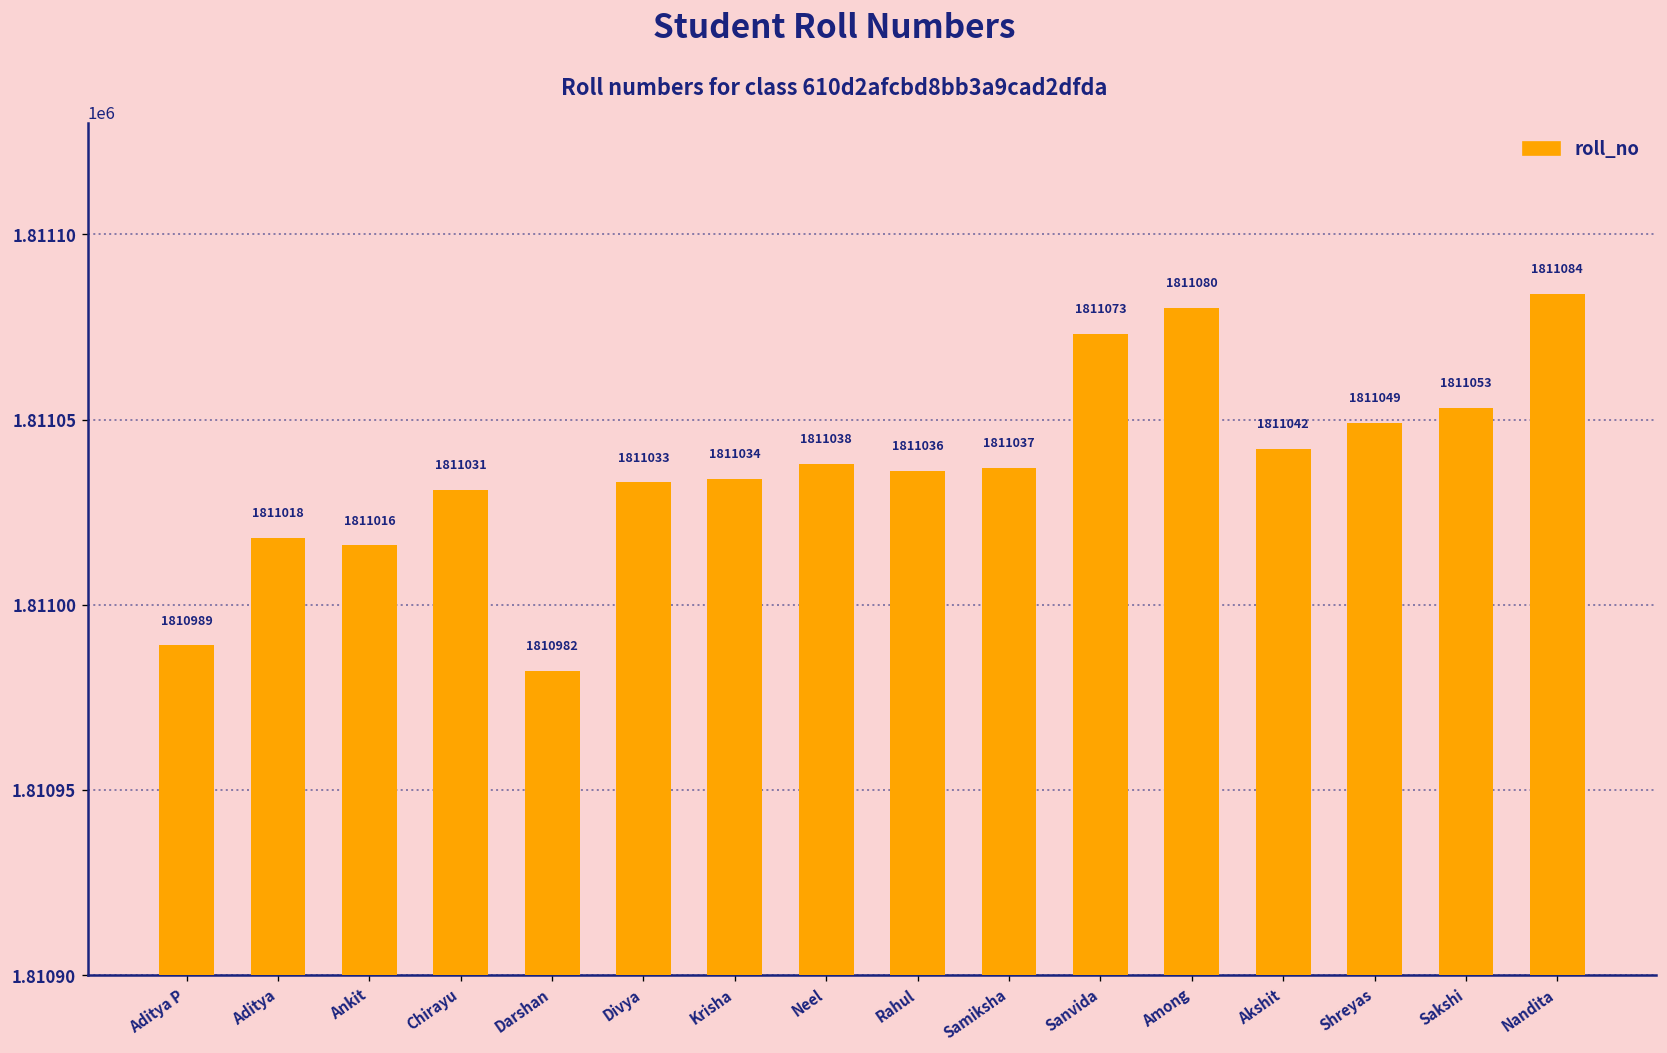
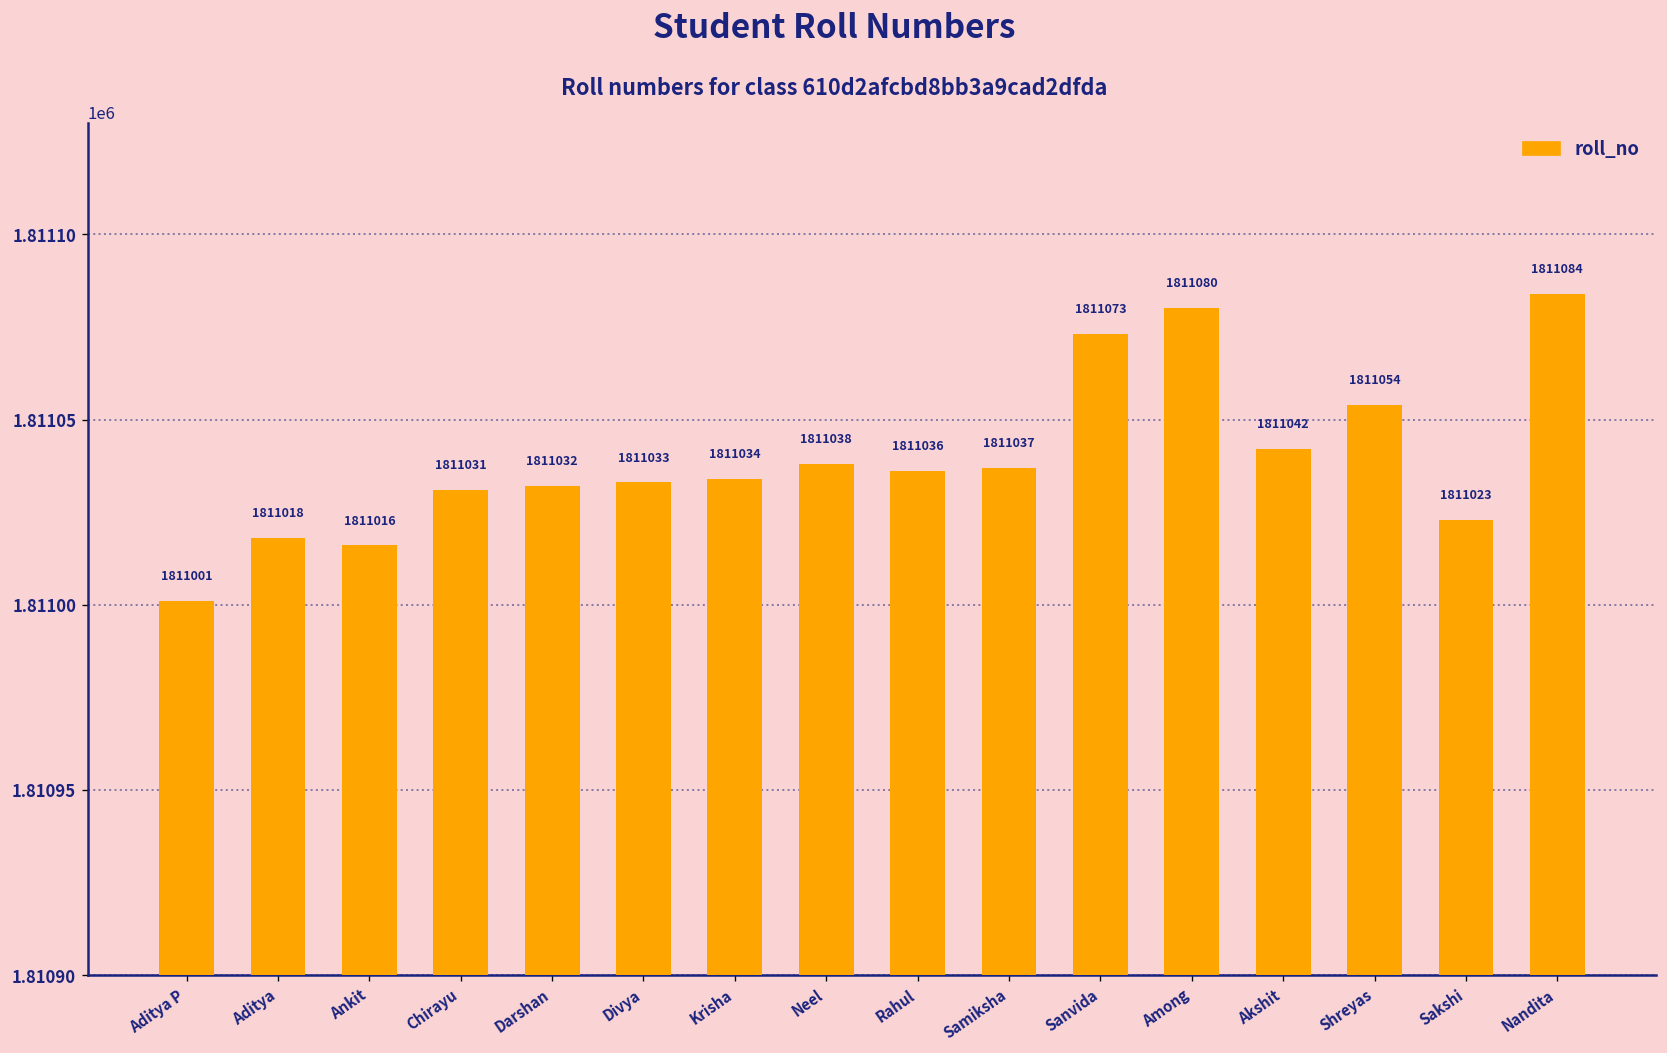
  {
-   "Aditya P": 1810989,
+   "Aditya P": 1811001,
    "Aditya": 1811018,
    "Ankit": 1811016,
    "Chirayu": 1811031,
-   "Darshan": 1810982,
+   "Darshan": 1811032,
    "Divya": 1811033,
    "Krisha": 1811034,
    "Neel": 1811038,
    "Rahul": 1811036,
    "Samiksha": 1811037,
    "Sanvida": 1811073,
    "Among": 1811080,
    "Akshit": 1811042,
-   "Shreyas": 1811049,
-   "Sakshi": 1811053,
+   "Shreyas": 1811054,
+   "Sakshi": 1811023,
    "Nandita": 1811084
  }
